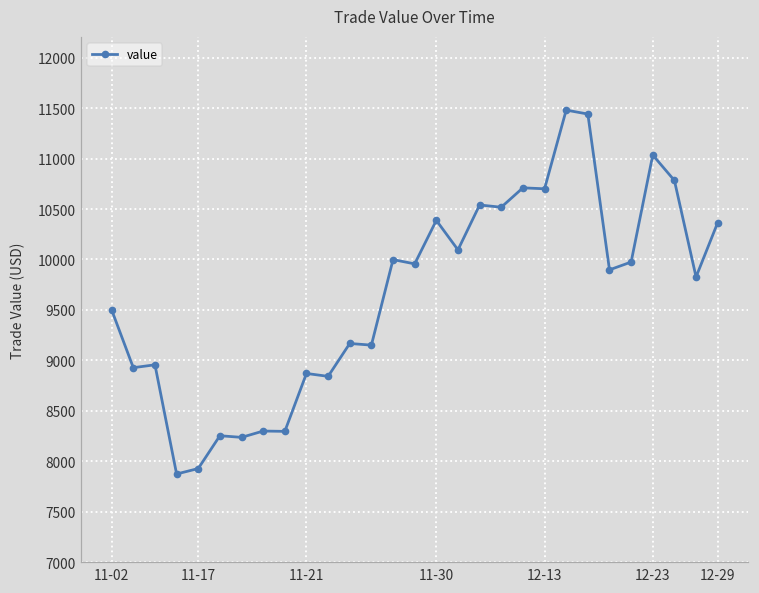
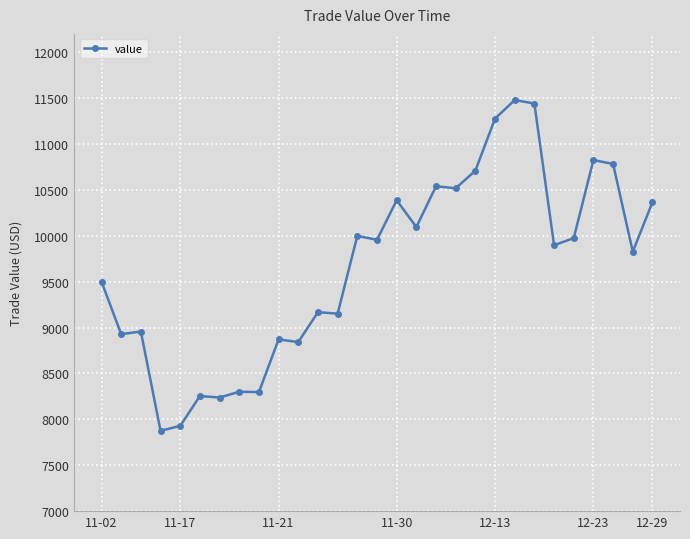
  {
    "11-02": 9500,
    "11-17": 7900,
    "11-21": 8900,
    "11-30": 10400,
-   "12-13": 10700,
-   "12-23": 11000,
+   "12-13": 11300,
+   "12-23": 10800,
    "12-29": 10400
  }
